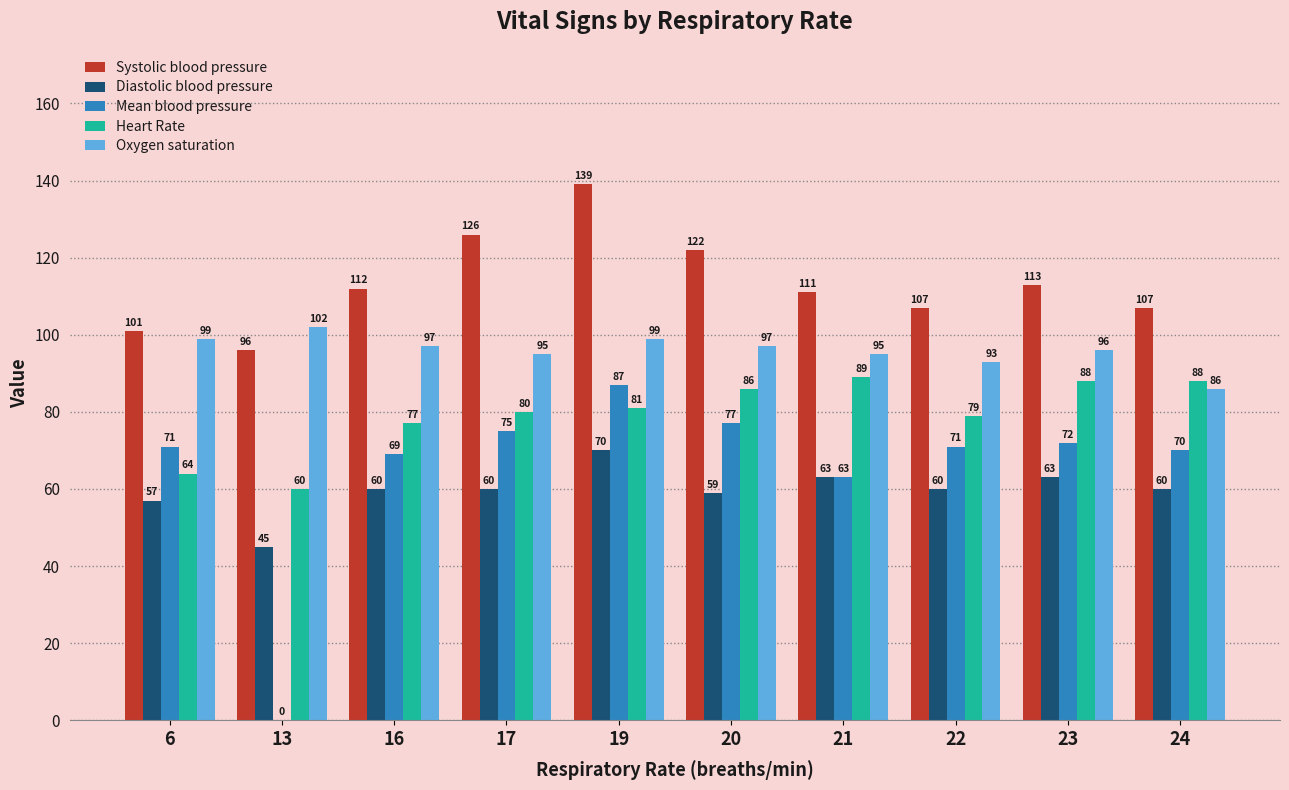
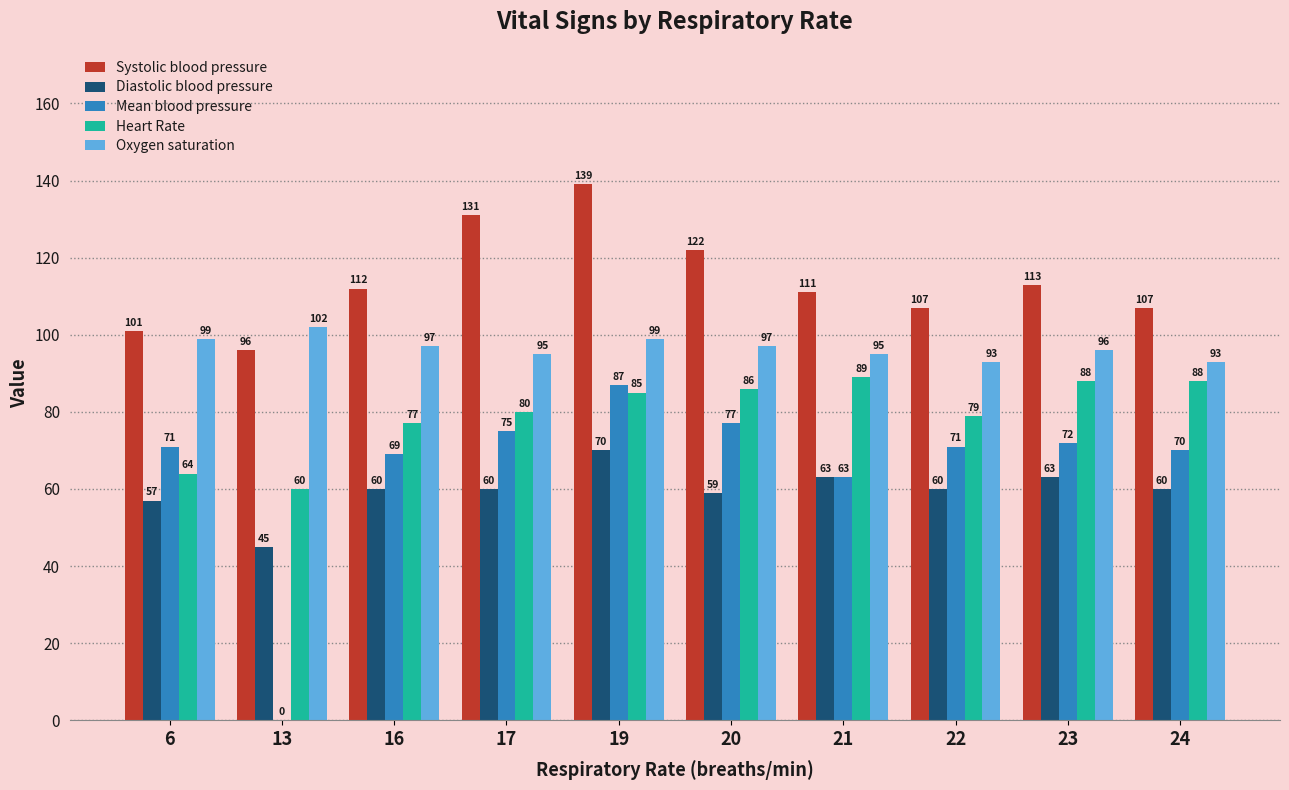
  {
    "Systolic blood pressure": {
      "6": 101,
      "13": 96,
      "16": 112,
-     "17": 126,
+     "17": 131,
      "19": 139,
      "20": 122,
      "21": 111,
      "22": 107,
      "23": 113,
      "24": 107
    },
    "Diastolic blood pressure": {
      "6": 57,
      "13": 45,
      "16": 60,
      "17": 60,
      "19": 70,
      "20": 59,
      "21": 63,
      "22": 60,
      "23": 63,
      "24": 60
    },
    "Mean blood pressure": {
      "6": 71,
      "13": 0,
      "16": 69,
      "17": 75,
      "19": 87,
      "20": 77,
      "21": 63,
      "22": 71,
      "23": 72,
      "24": 70
    },
    "Heart Rate": {
      "6": 64,
      "13": 60,
      "16": 77,
      "17": 80,
-     "19": 81,
+     "19": 85,
      "20": 86,
      "21": 89,
      "22": 79,
      "23": 88,
      "24": 88
    },
    "Oxygen saturation": {
      "6": 99,
      "13": 102,
      "16": 97,
      "17": 95,
      "19": 99,
      "20": 97,
      "21": 95,
      "22": 93,
      "23": 96,
-     "24": 86
+     "24": 93
    }
  }
